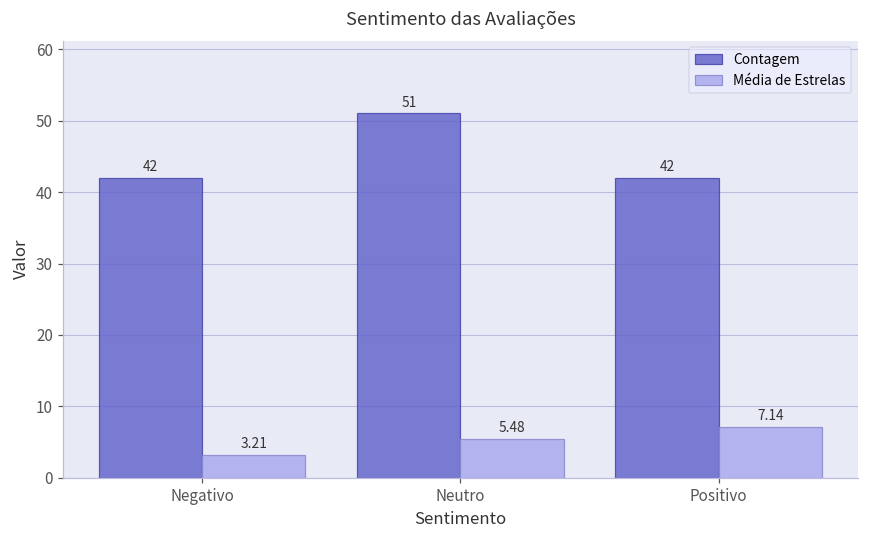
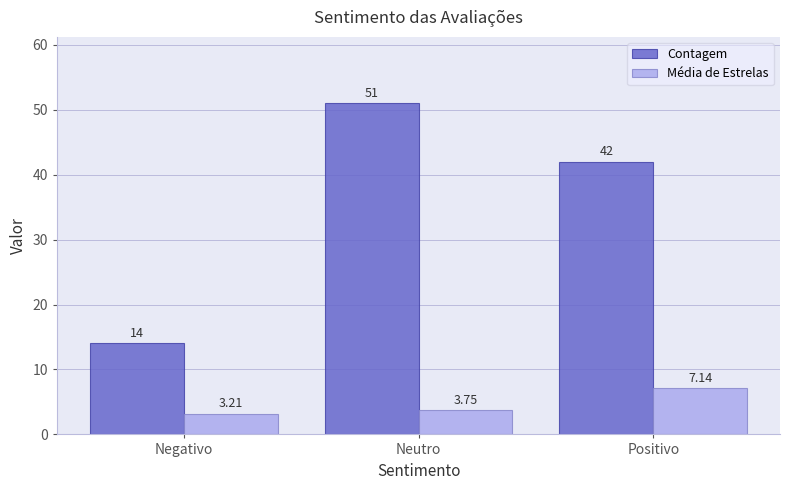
  {
    "Contagem": {
-     "Negativo": 42,
+     "Negativo": 14,
      "Neutro": 51,
      "Positivo": 42
    },
    "Média de Estrelas": {
      "Negativo": 3.21,
-     "Neutro": 5.48,
+     "Neutro": 3.75,
      "Positivo": 7.14
    }
  }
